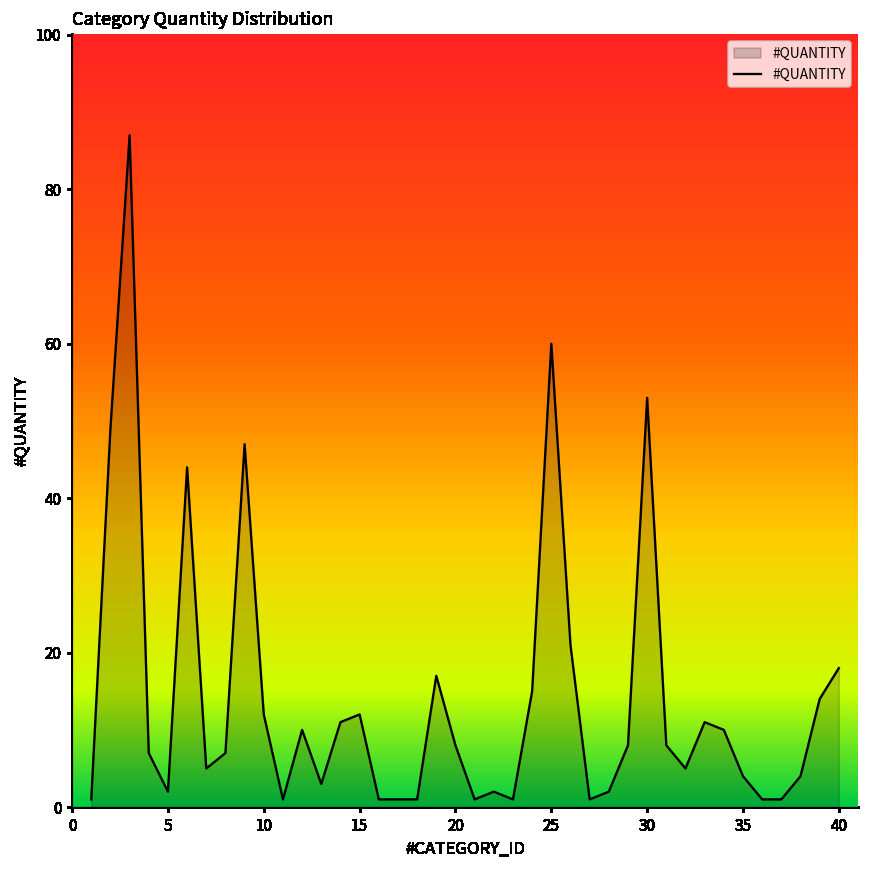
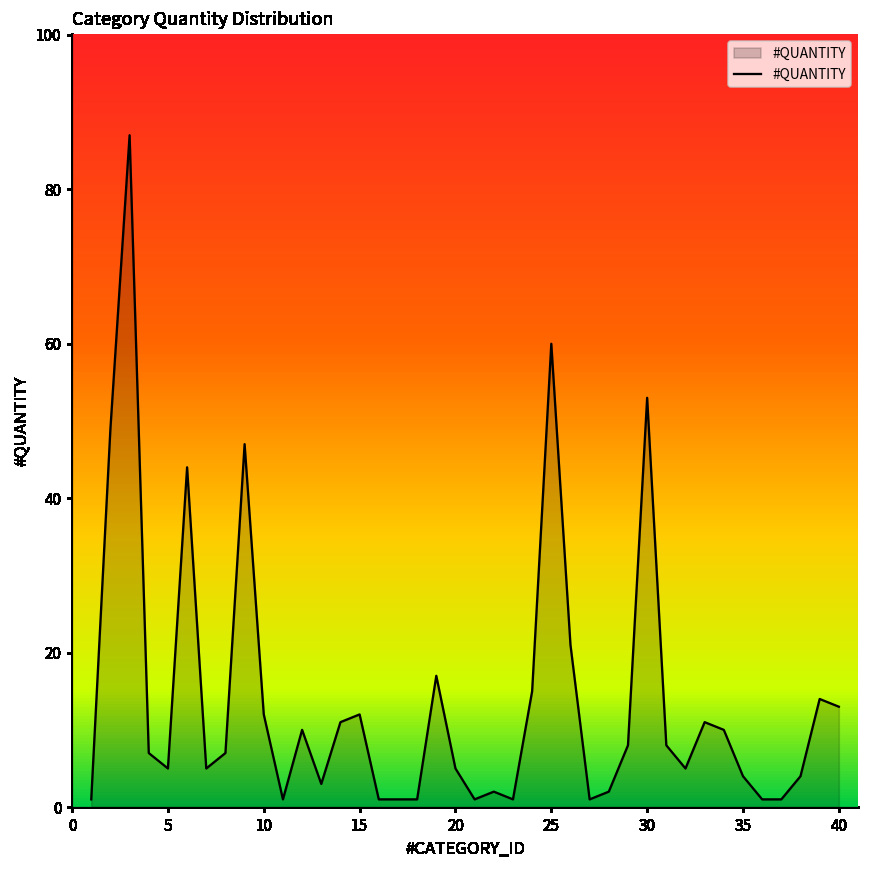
  {
-   "5": 2,
+   "5": 5,
    "10": 12,
    "15": 12,
-   "20": 8,
+   "20": 5,
    "25": 60,
    "30": 53,
    "35": 4,
-   "40": 18
+   "40": 13
  }
